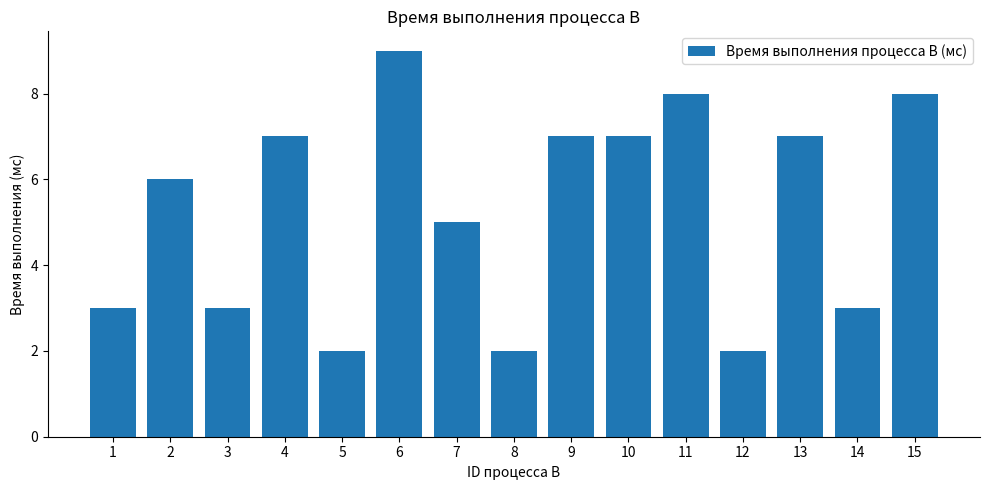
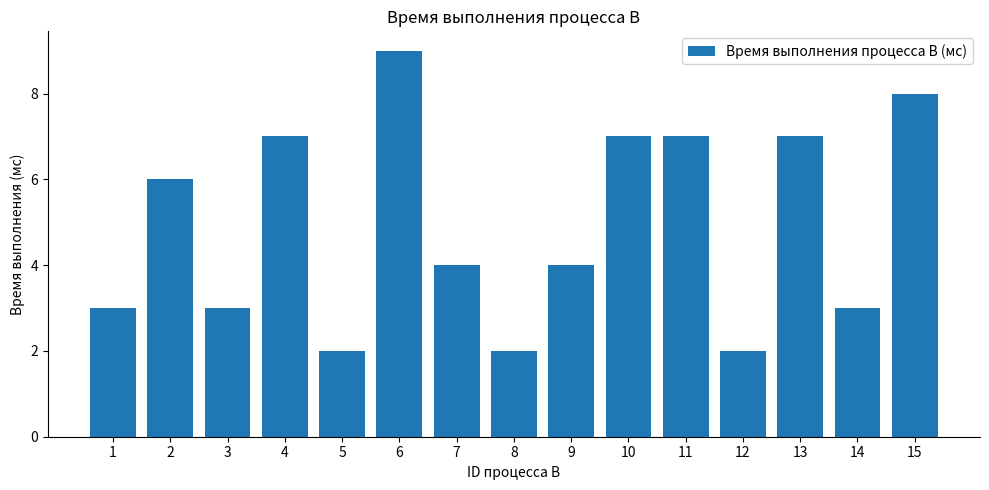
  {
    "1": 3,
    "2": 6,
    "3": 3,
    "4": 7,
    "5": 2,
    "6": 9,
-   "7": 5,
+   "7": 4,
    "8": 2,
-   "9": 7,
+   "9": 4,
    "10": 7,
-   "11": 8,
+   "11": 7,
    "12": 2,
    "13": 7,
    "14": 3,
    "15": 8
  }
